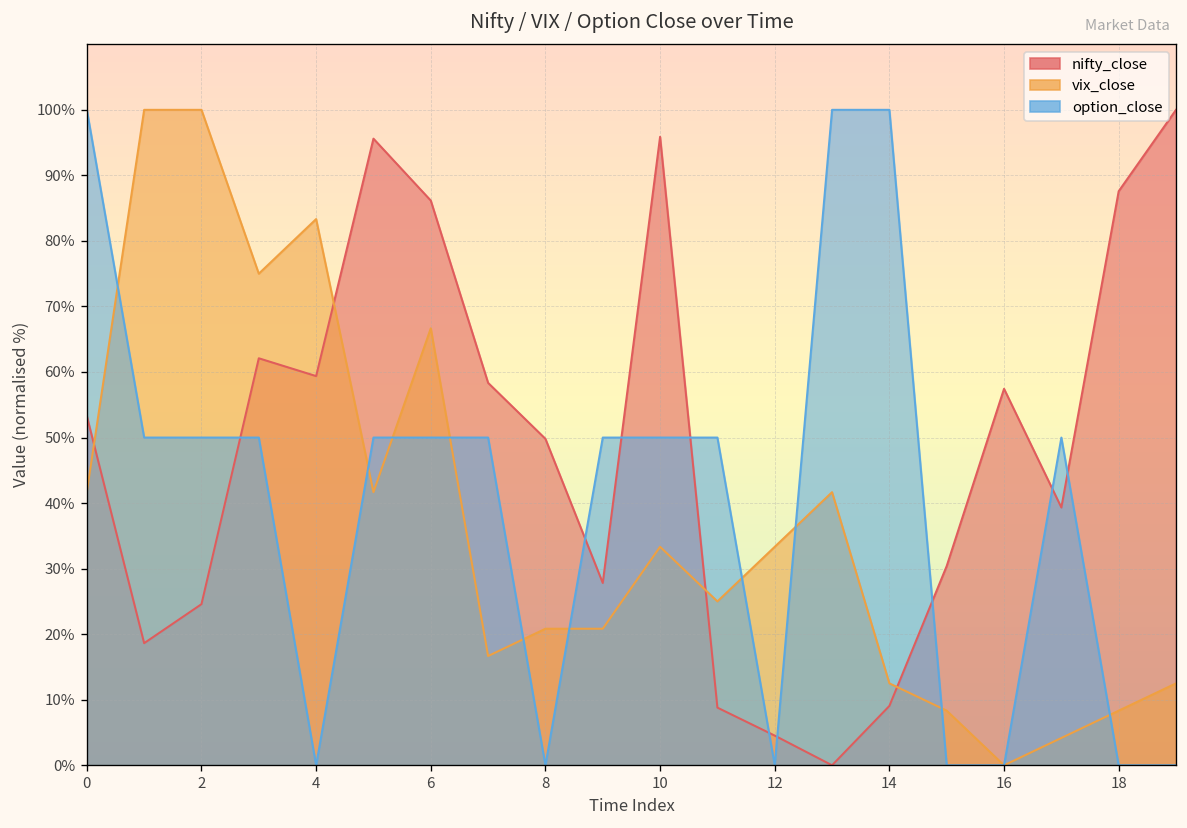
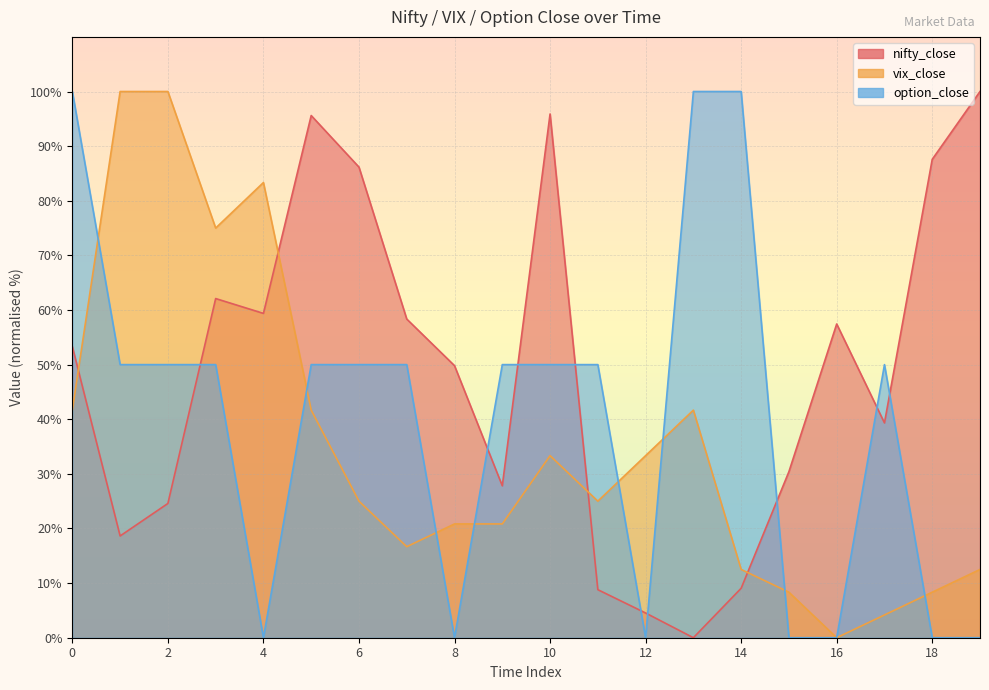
  {
    "nifty_close": {
      "0": "53%",
      "2": "25%",
      "4": "59%",
      "6": "86%",
      "8": "50%",
      "10": "96%",
      "12": "5%",
      "14": "9%",
      "16": "57%",
      "18": "88%"
    },
    "vix_close": {
      "0": "42%",
      "2": "100%",
      "4": "83%",
-     "6": "67%",
+     "6": "25%",
      "8": "21%",
      "10": "33%",
      "12": "33%",
      "14": "13%",
      "18": "8%"
    },
    "option_close": {
      "0": "100%",
      "2": "50%",
      "4": "0%",
      "6": "50%",
      "8": "0%",
      "10": "50%",
      "12": "0%",
      "14": "100%",
      "18": "0%"
    }
  }
